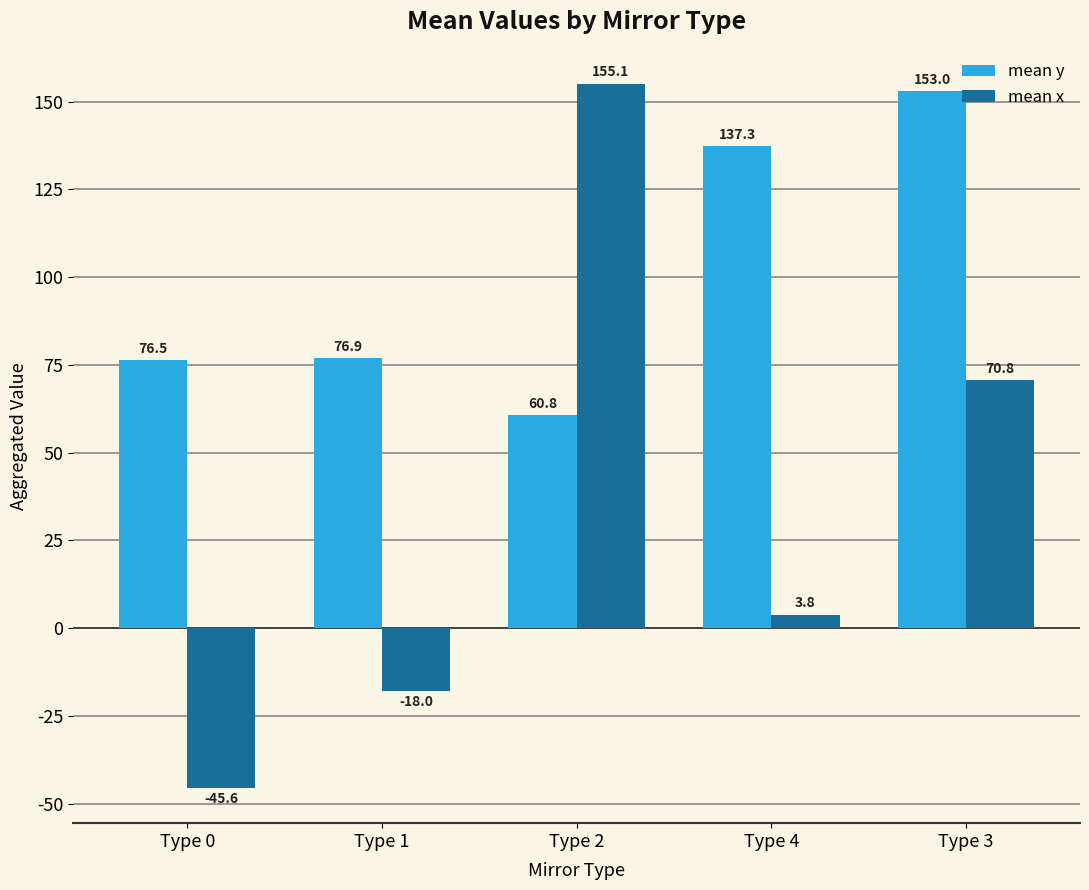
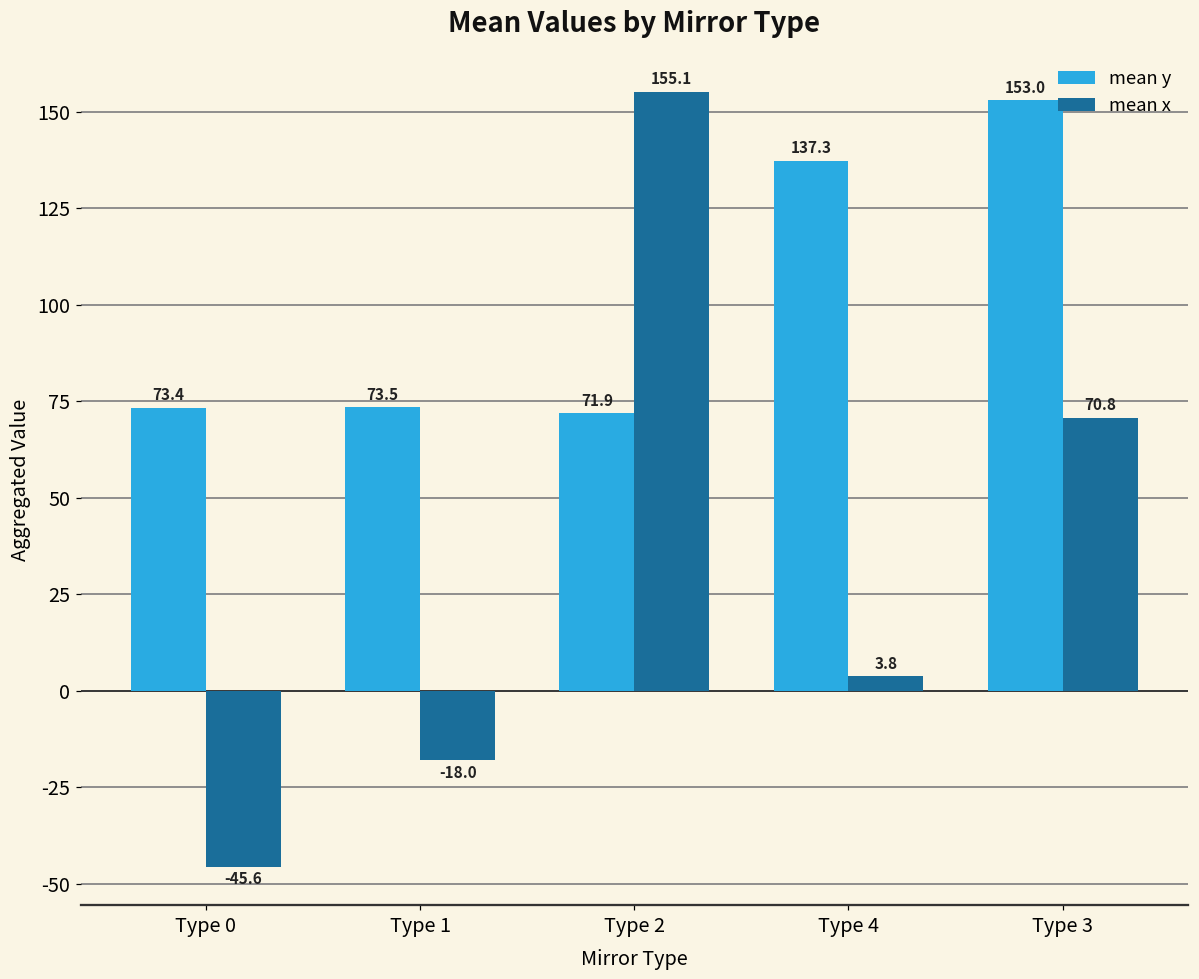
  {
    "mean y": {
-     "Type 0": 76.5,
-     "Type 1": 76.9,
-     "Type 2": 60.8,
+     "Type 0": 73.4,
+     "Type 1": 73.5,
+     "Type 2": 71.9,
      "Type 4": 137.3,
      "Type 3": 153.0
    },
    "mean x": {
      "Type 0": -45.6,
      "Type 1": -18.0,
      "Type 2": 155.1,
      "Type 4": 3.8,
      "Type 3": 70.8
    }
  }
